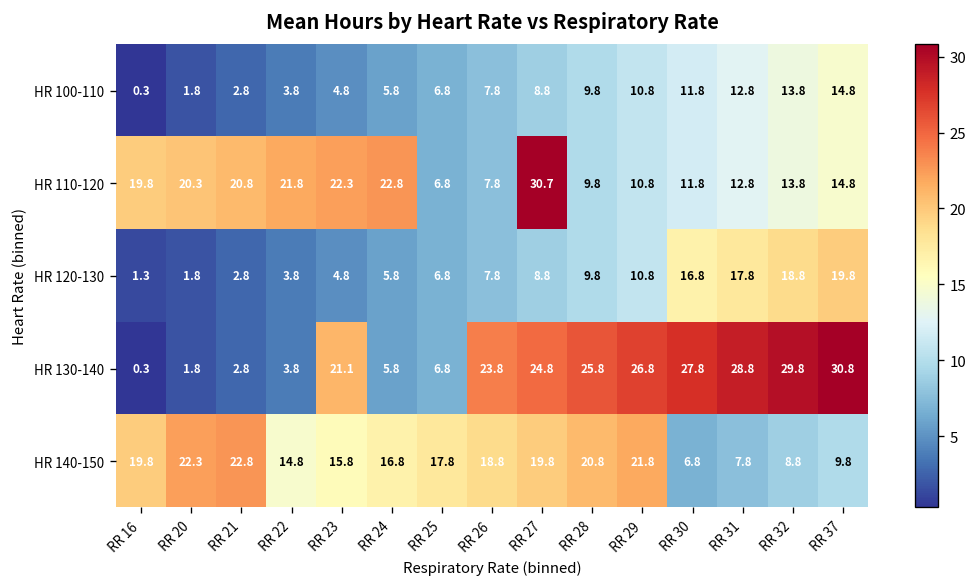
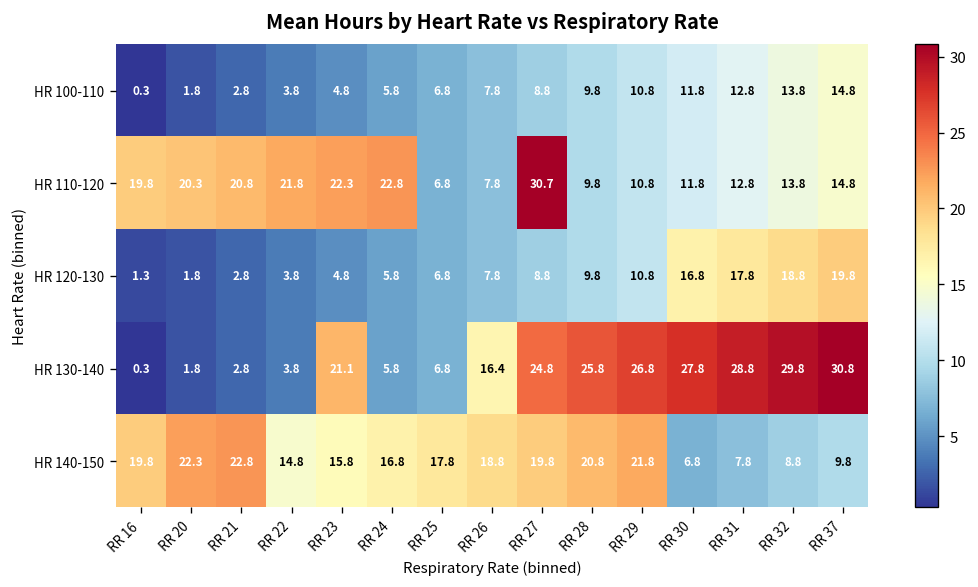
  {
    "HR 100-110": {
      "RR 16": 0.3,
      "RR 20": 1.8,
      "RR 21": 2.8,
      "RR 22": 3.8,
      "RR 23": 4.8,
      "RR 24": 5.8,
      "RR 25": 6.8,
      "RR 26": 7.8,
      "RR 27": 8.8,
      "RR 28": 9.8,
      "RR 29": 10.8,
      "RR 30": 11.8,
      "RR 31": 12.8,
      "RR 32": 13.8,
      "RR 37": 14.8
    },
    "HR 110-120": {
      "RR 16": 19.8,
      "RR 20": 20.3,
      "RR 21": 20.8,
      "RR 22": 21.8,
      "RR 23": 22.3,
      "RR 24": 22.8,
      "RR 25": 6.8,
      "RR 26": 7.8,
      "RR 27": 30.7,
      "RR 28": 9.8,
      "RR 29": 10.8,
      "RR 30": 11.8,
      "RR 31": 12.8,
      "RR 32": 13.8,
      "RR 37": 14.8
    },
    "HR 120-130": {
      "RR 16": 1.3,
      "RR 20": 1.8,
      "RR 21": 2.8,
      "RR 22": 3.8,
      "RR 23": 4.8,
      "RR 24": 5.8,
      "RR 25": 6.8,
      "RR 26": 7.8,
      "RR 27": 8.8,
      "RR 28": 9.8,
      "RR 29": 10.8,
      "RR 30": 16.8,
      "RR 31": 17.8,
      "RR 32": 18.8,
      "RR 37": 19.8
    },
    "HR 130-140": {
      "RR 16": 0.3,
      "RR 20": 1.8,
      "RR 21": 2.8,
      "RR 22": 3.8,
      "RR 23": 21.1,
      "RR 24": 5.8,
      "RR 25": 6.8,
-     "RR 26": 23.8,
+     "RR 26": 16.4,
      "RR 27": 24.8,
      "RR 28": 25.8,
      "RR 29": 26.8,
      "RR 30": 27.8,
      "RR 31": 28.8,
      "RR 32": 29.8,
      "RR 37": 30.8
    },
    "HR 140-150": {
      "RR 16": 19.8,
      "RR 20": 22.3,
      "RR 21": 22.8,
      "RR 22": 14.8,
      "RR 23": 15.8,
      "RR 24": 16.8,
      "RR 25": 17.8,
      "RR 26": 18.8,
      "RR 27": 19.8,
      "RR 28": 20.8,
      "RR 29": 21.8,
      "RR 30": 6.8,
      "RR 31": 7.8,
      "RR 32": 8.8,
      "RR 37": 9.8
    }
  }
